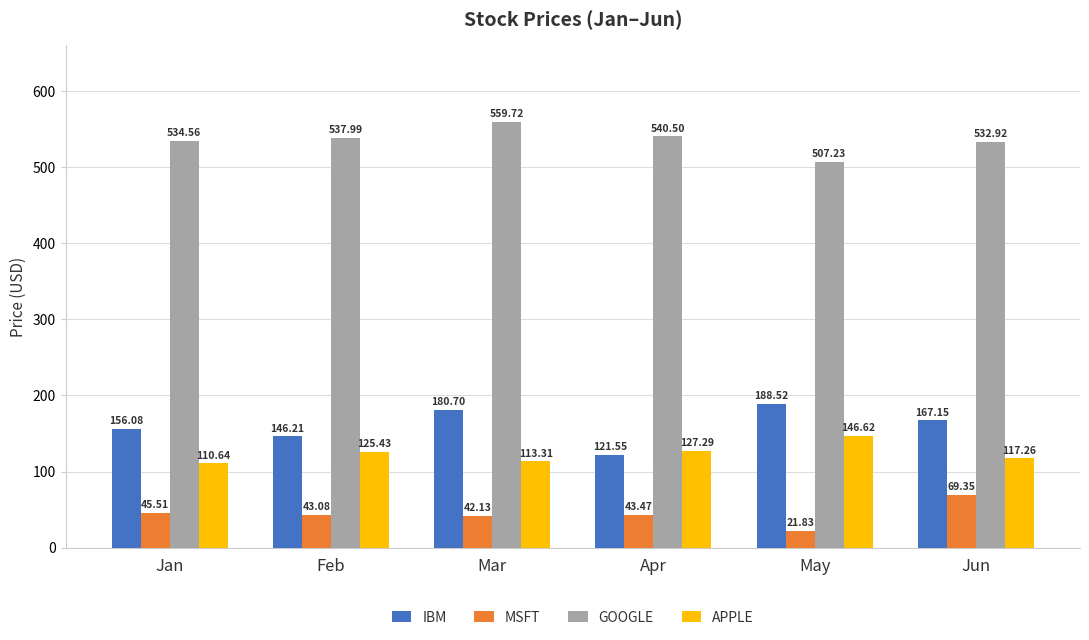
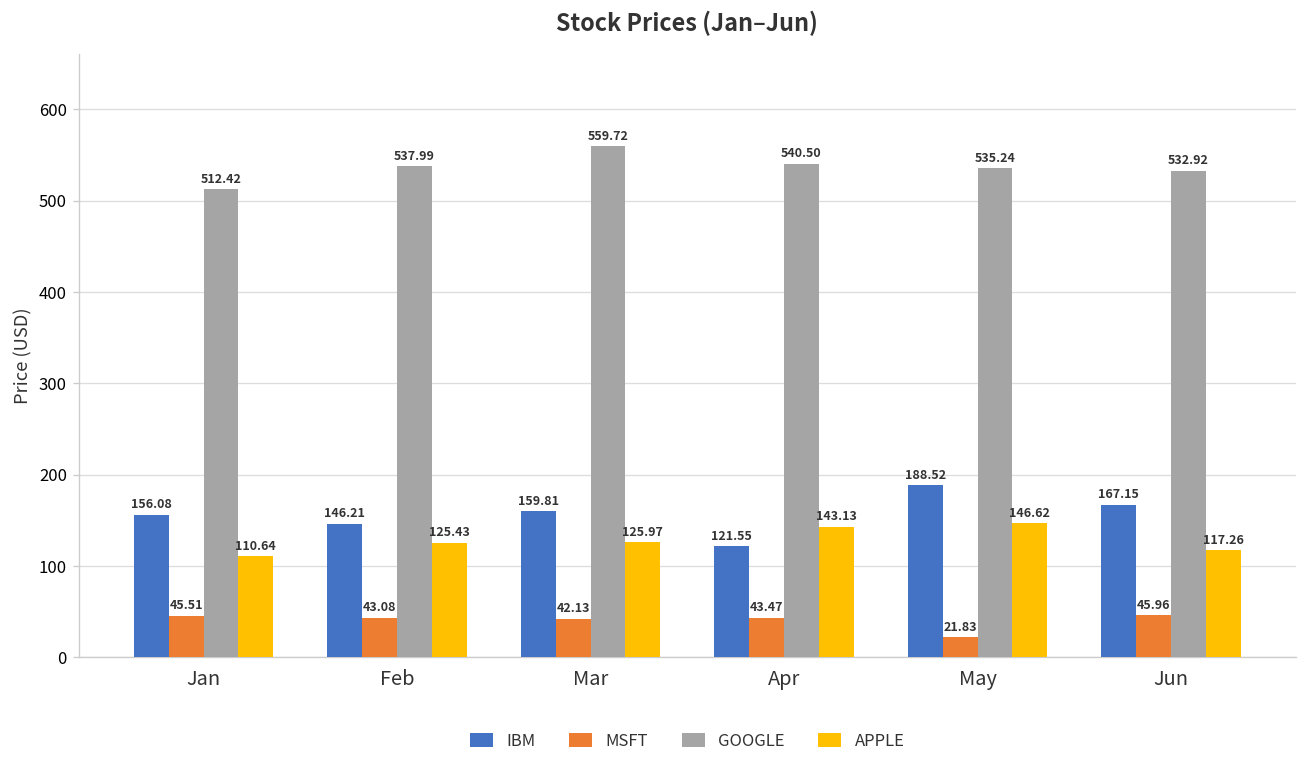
  {
    "IBM": {
      "Jan": 156.08,
      "Feb": 146.21,
-     "Mar": 180.70,
+     "Mar": 159.81,
      "Apr": 121.55,
      "May": 188.52,
      "Jun": 167.15
    },
    "MSFT": {
      "Jan": 45.51,
      "Feb": 43.08,
      "Mar": 42.13,
      "Apr": 43.47,
      "May": 21.83,
-     "Jun": 69.35
+     "Jun": 45.96
    },
    "GOOGLE": {
-     "Jan": 534.56,
+     "Jan": 512.42,
      "Feb": 537.99,
      "Mar": 559.72,
      "Apr": 540.50,
-     "May": 507.23,
+     "May": 535.24,
      "Jun": 532.92
    },
    "APPLE": {
      "Jan": 110.64,
      "Feb": 125.43,
-     "Mar": 113.31,
-     "Apr": 127.29,
+     "Mar": 125.97,
+     "Apr": 143.13,
      "May": 146.62,
      "Jun": 117.26
    }
  }
